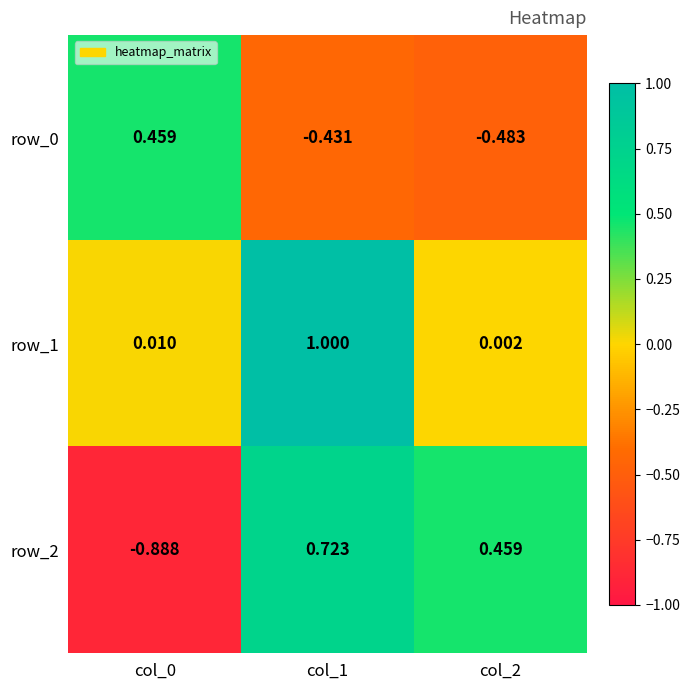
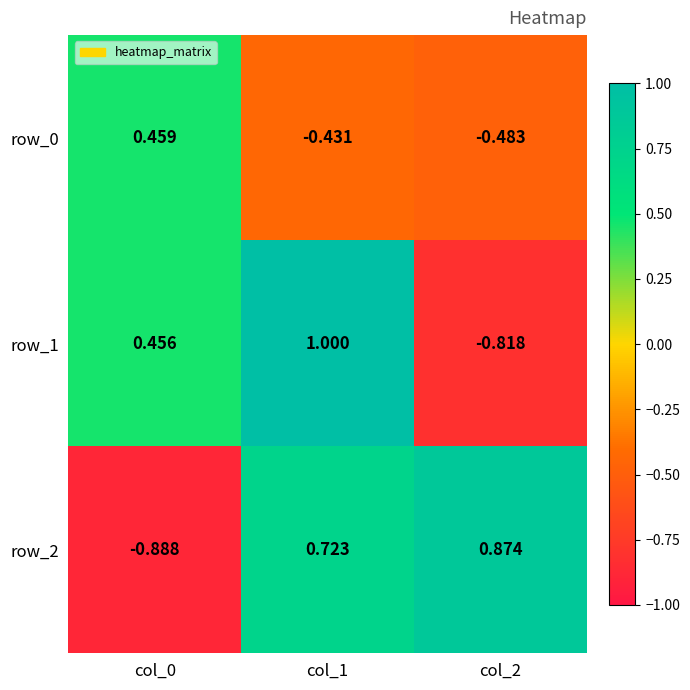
  {
    "row_0": {
      "col_0": 0.459,
      "col_1": -0.431,
      "col_2": -0.483
    },
    "row_1": {
-     "col_0": 0.010,
+     "col_0": 0.456,
      "col_1": 1.000,
-     "col_2": 0.002
+     "col_2": -0.818
    },
    "row_2": {
      "col_0": -0.888,
      "col_1": 0.723,
-     "col_2": 0.459
+     "col_2": 0.874
    }
  }
